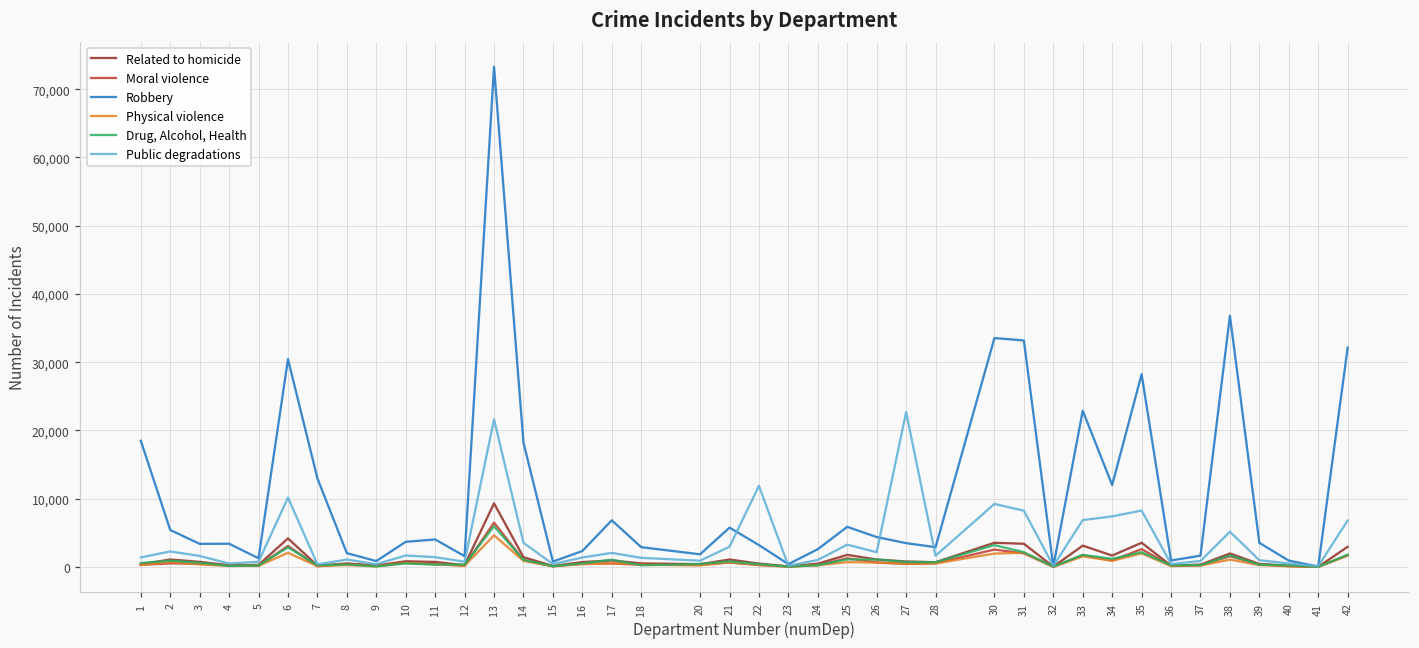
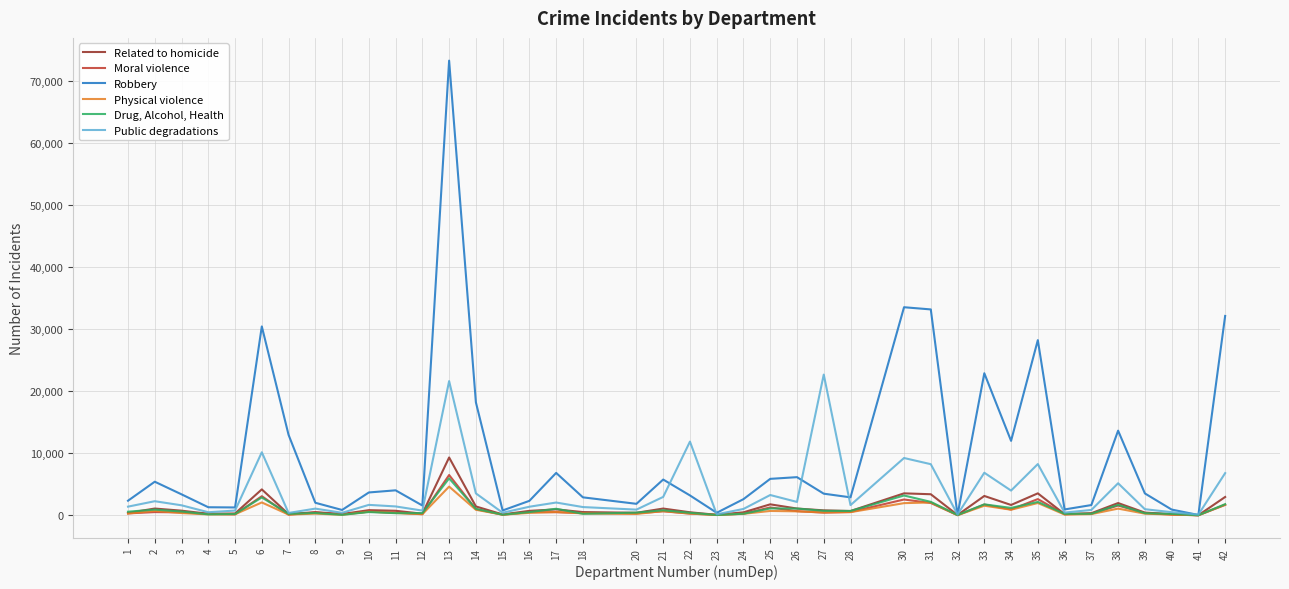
  {
    "Robbery": {
-     "1": "18,000",
+     "1": "2,000",
      "2": "5,000",
      "3": "3,000",
-     "4": "3,000",
+     "4": "1,000",
      "5": "1,000",
      "6": "30,000",
      "7": "13,000",
      "8": "2,000",
      "9": "1,000",
      "10": "4,000",
      "11": "4,000",
      "12": "2,000",
      "13": "73,000",
      "14": "18,000",
      "16": "2,000",
      "17": "7,000",
      "18": "3,000",
      "20": "2,000",
      "21": "6,000",
      "22": "3,000",
      "24": "3,000",
      "25": "6,000",
-     "26": "4,000",
+     "26": "6,000",
      "27": "3,000",
      "28": "3,000",
      "30": "34,000",
      "31": "33,000",
      "33": "23,000",
      "34": "12,000",
      "35": "28,000",
      "36": "1,000",
      "37": "2,000",
-     "38": "37,000",
+     "38": "14,000",
      "39": "4,000",
      "40": "1,000",
      "42": "32,000"
    },
    "Physical violence": {
      "6": "2,000",
      "13": "5,000",
      "30": "2,000",
      "38": "1,000"
    },
    "Drug, Alcohol, Health": {
      "13": "6,000"
    },
    "Public degradations": {
      "1": "1,000",
      "2": "2,000",
      "3": "2,000",
      "5": "1,000",
      "6": "10,000",
      "8": "1,000",
      "10": "2,000",
      "11": "1,000",
      "13": "22,000",
      "14": "4,000",
      "16": "1,000",
      "17": "2,000",
      "18": "1,000",
      "20": "1,000",
      "21": "3,000",
      "22": "12,000",
      "24": "1,000",
      "25": "3,000",
      "26": "2,000",
      "27": "23,000",
      "28": "2,000",
      "30": "9,000",
      "31": "8,000",
      "33": "7,000",
-     "34": "7,000",
+     "34": "4,000",
      "35": "8,000",
      "37": "1,000",
      "38": "5,000",
      "39": "1,000",
      "42": "7,000"
    }
  }
